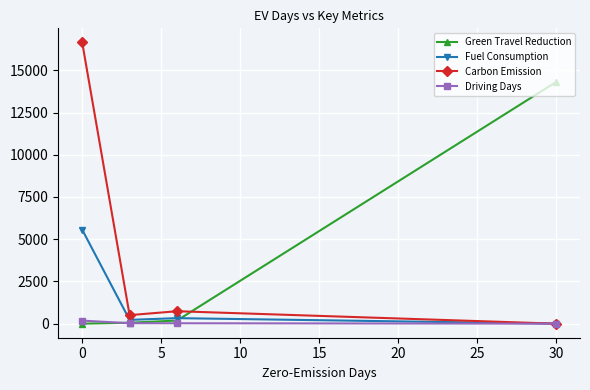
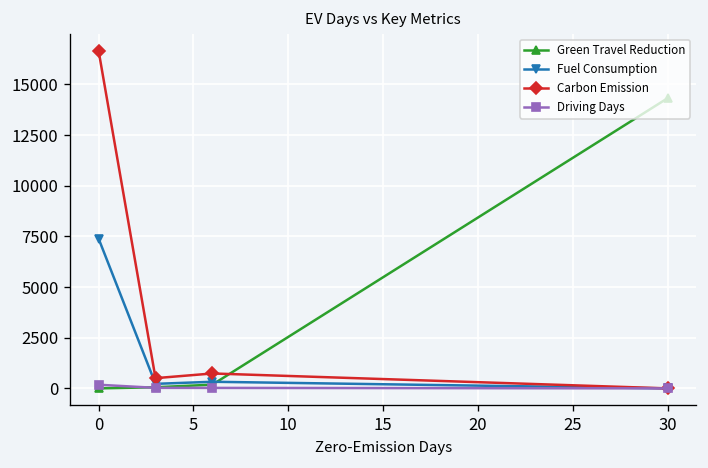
  {
    "Green Travel Reduction": {
      "0": 0
    },
    "Fuel Consumption": {
-     "0": 5600
+     "0": 7400
    },
    "Carbon Emission": {
      "0": 16700
    },
    "Driving Days": {
      "0": 200
    }
  }
